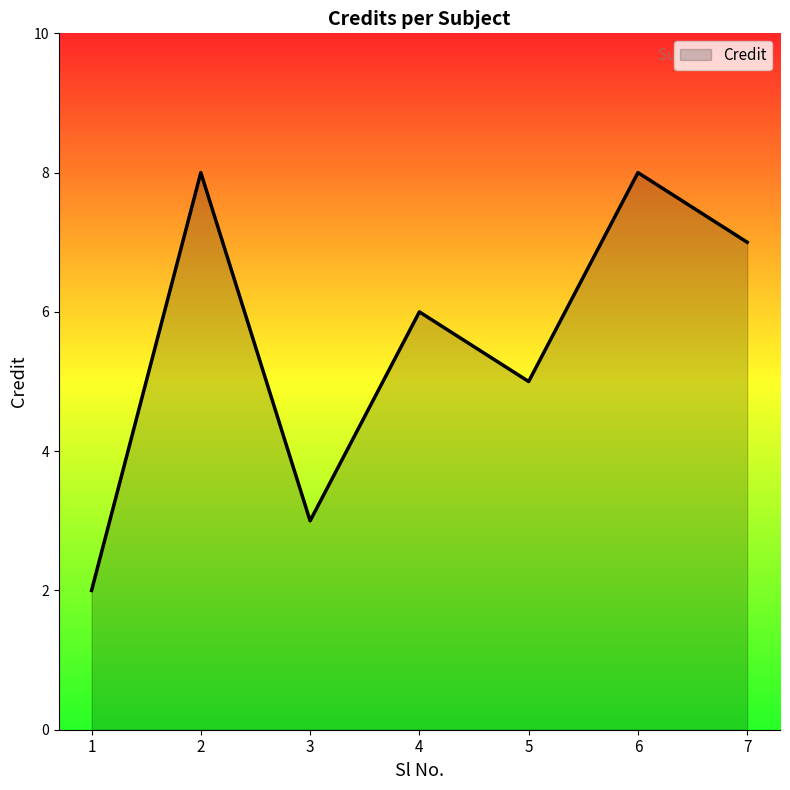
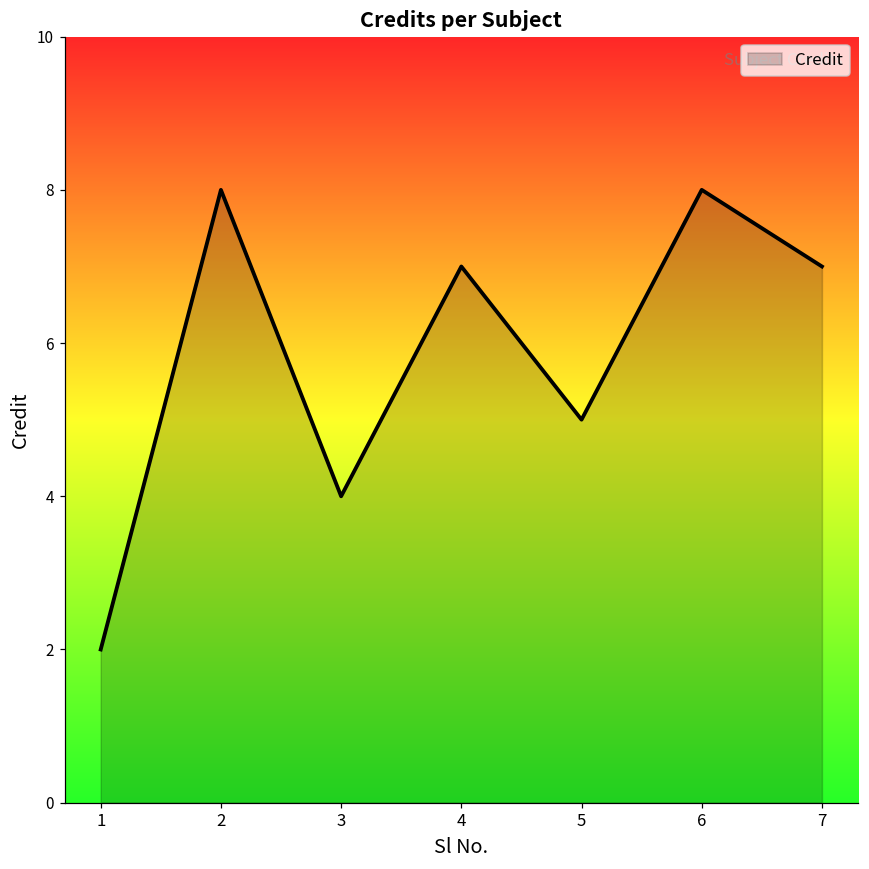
  {
    "1": 2,
    "2": 8,
-   "3": 3,
-   "4": 6,
+   "3": 4,
+   "4": 7,
    "5": 5,
    "6": 8,
    "7": 7
  }
